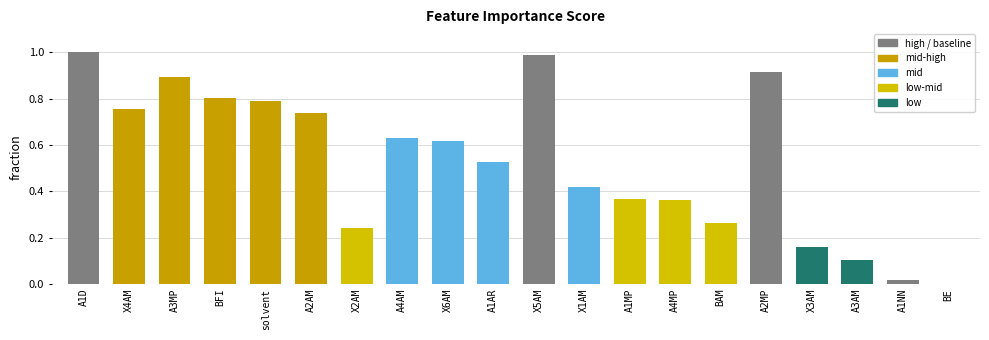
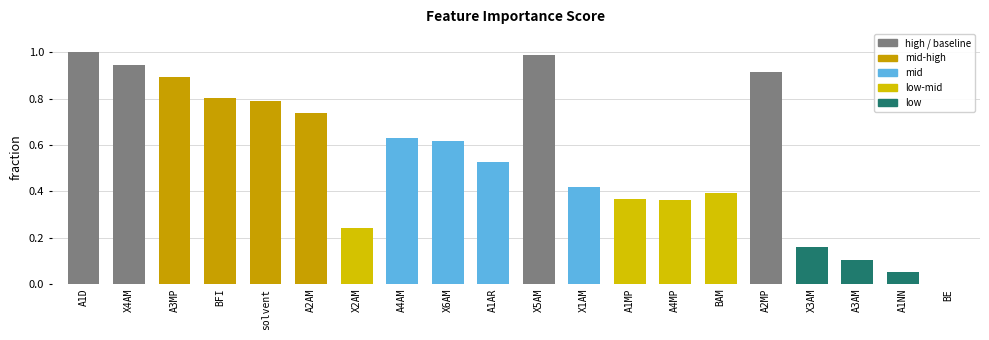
  {
    "A1D": 1.00,
-   "X4AM": 0.76,
+   "X4AM": 0.95,
    "A3MP": 0.89,
    "BFI": 0.80,
    "solvent": 0.79,
    "A2AM": 0.74,
    "X2AM": 0.24,
    "A4AM": 0.63,
    "X6AM": 0.62,
    "A1AR": 0.53,
    "X5AM": 0.99,
    "X1AM": 0.42,
    "A1MP": 0.37,
    "A4MP": 0.36,
-   "BAM": 0.26,
+   "BAM": 0.39,
    "A2MP": 0.91,
    "X3AM": 0.16,
    "A3AM": 0.11,
-   "A1NN": 0.02,
+   "A1NN": 0.05,
    "BE": 0.00
  }
